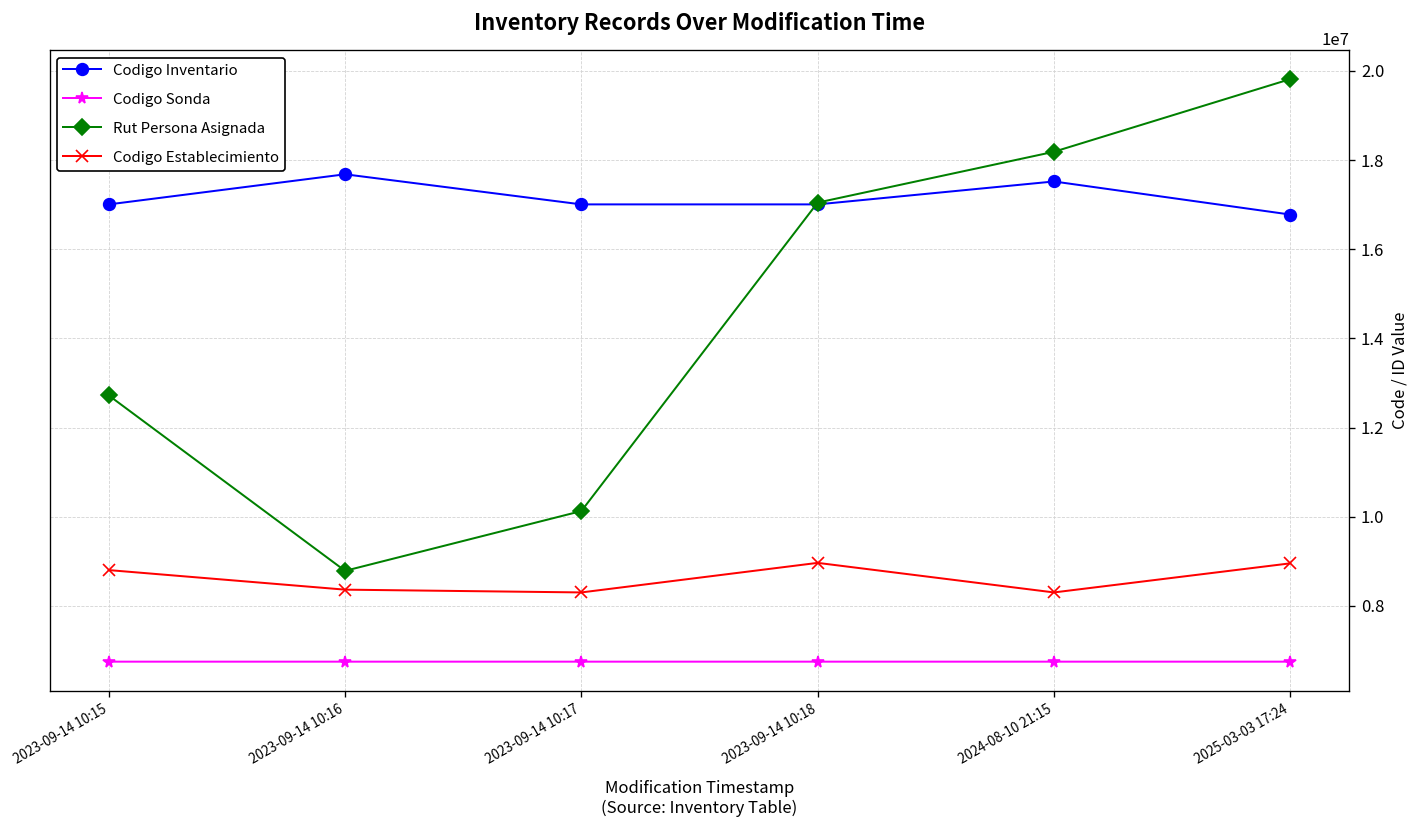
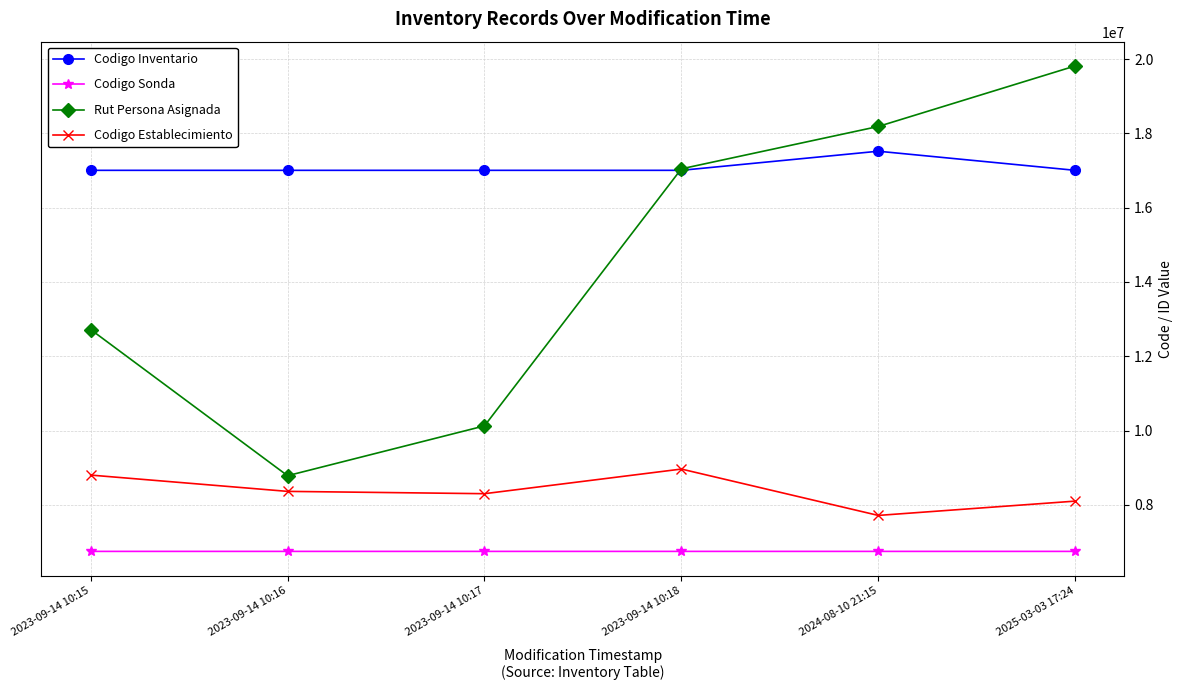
  {
    "Codigo Inventario": {
      "2023-09-14 10:15": 17000000,
-     "2023-09-14 10:16": 17700000,
+     "2023-09-14 10:16": 17000000,
      "2023-09-14 10:17": 17000000,
      "2024-08-10 21:15": 17500000,
-     "2025-03-03 17:24": 16800000
+     "2025-03-03 17:24": 17000000
    },
    "Codigo Sonda": {
      "2023-09-14 10:15": 6700000,
      "2023-09-14 10:16": 6700000,
      "2023-09-14 10:17": 6700000,
      "2023-09-14 10:18": 6700000,
      "2024-08-10 21:15": 6700000,
      "2025-03-03 17:24": 6700000
    },
    "Rut Persona Asignada": {
      "2023-09-14 10:15": 12700000,
      "2023-09-14 10:16": 8800000,
      "2023-09-14 10:17": 10100000,
      "2024-08-10 21:15": 18200000,
      "2025-03-03 17:24": 19800000
    },
    "Codigo Establecimiento": {
      "2023-09-14 10:15": 8800000,
      "2023-09-14 10:16": 8400000,
      "2023-09-14 10:17": 8300000,
      "2023-09-14 10:18": 9000000,
-     "2024-08-10 21:15": 8300000,
-     "2025-03-03 17:24": 9000000
+     "2024-08-10 21:15": 7700000,
+     "2025-03-03 17:24": 8100000
    }
  }
